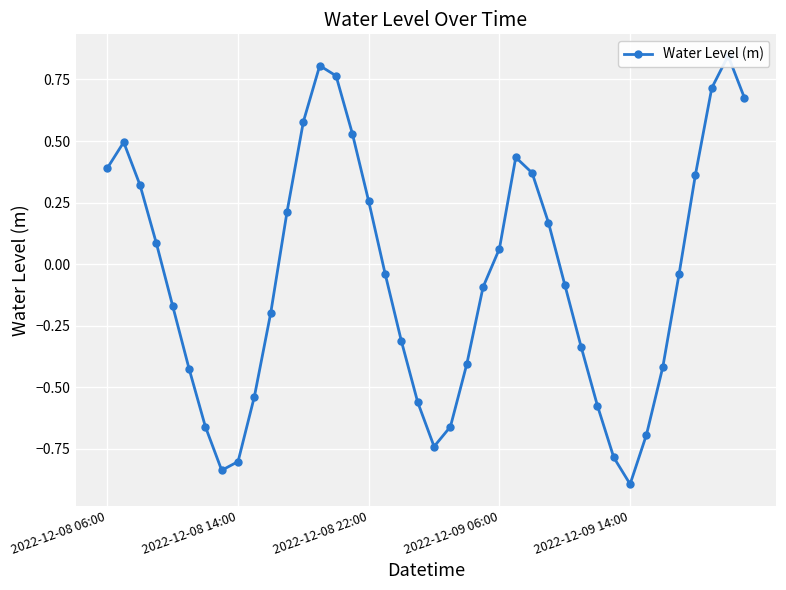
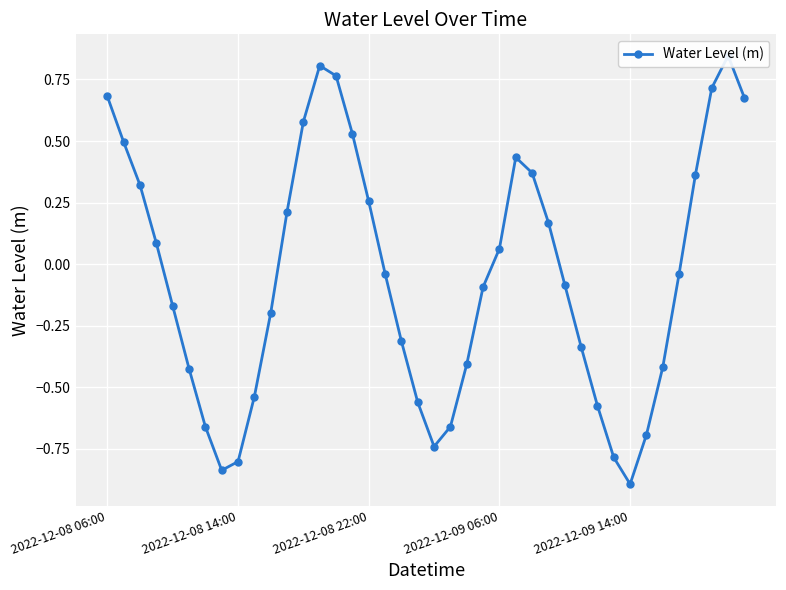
  {
-   "2022-12-08 06:00": 0.39,
+   "2022-12-08 06:00": 0.68,
    "2022-12-08 14:00": -0.80,
    "2022-12-08 22:00": 0.25,
    "2022-12-09 06:00": 0.06,
    "2022-12-09 14:00": -0.89
  }
